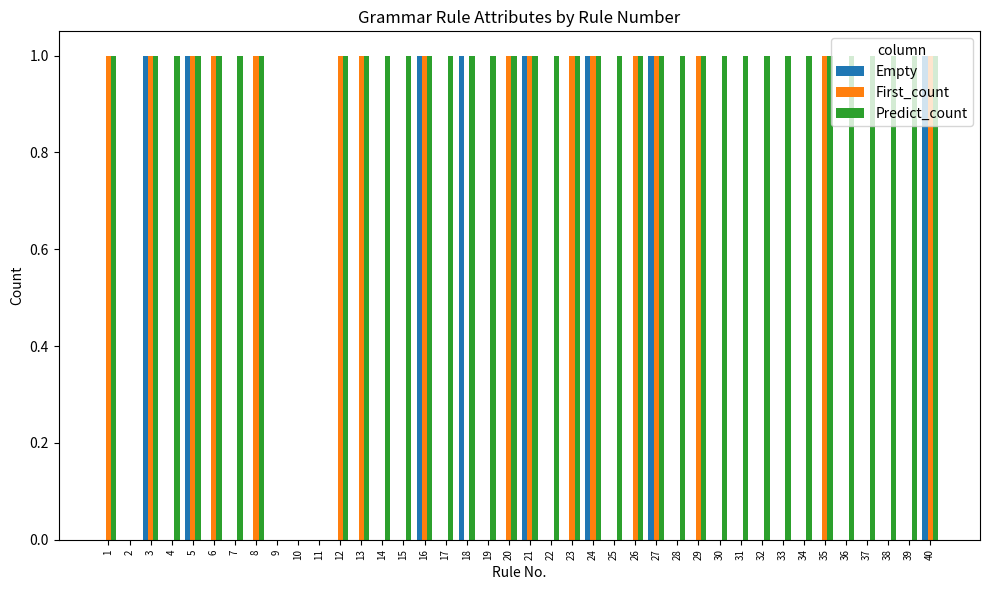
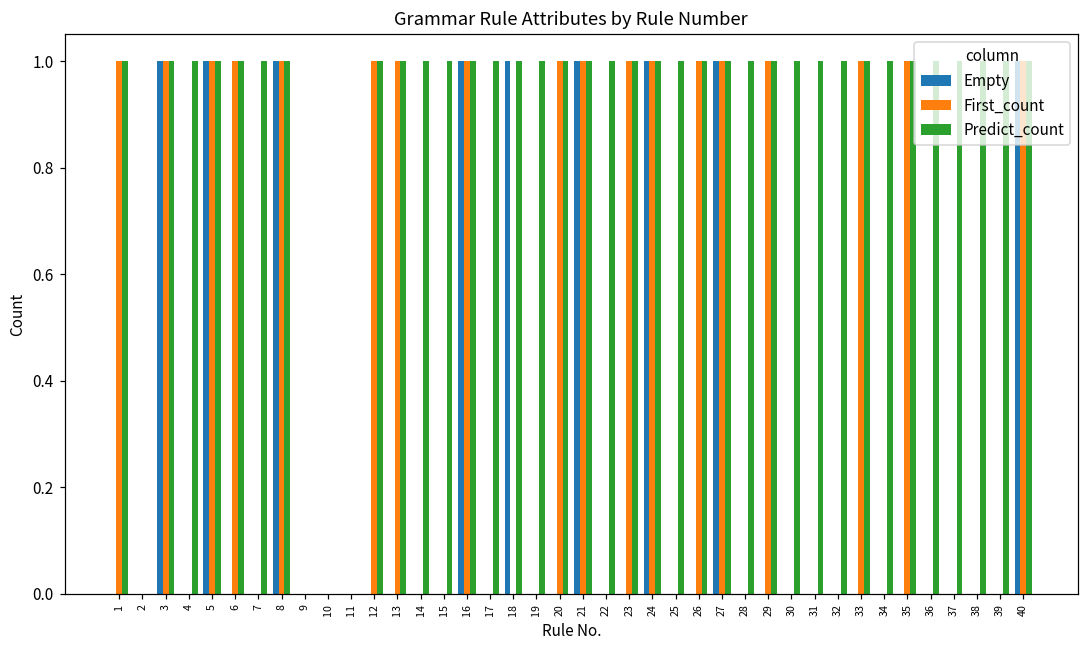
  {
    "Empty": {
      "1": 0,
      "2": 0,
      "3": 1,
      "4": 0,
      "5": 1,
      "6": 0,
      "7": 0,
-     "8": 0,
+     "8": 1,
      "9": 0,
      "10": 0,
      "11": 0,
      "12": 0,
      "13": 0,
      "14": 0,
      "15": 0,
      "16": 1,
      "17": 0,
      "18": 1,
      "19": 0,
      "20": 0,
      "21": 1,
      "22": 0,
      "23": 0,
      "24": 1,
      "25": 0,
      "26": 0,
      "27": 1,
      "28": 0,
      "29": 0,
      "30": 0,
      "31": 0,
      "32": 0,
      "33": 0,
      "34": 0,
      "35": 0,
      "36": 0,
      "37": 0,
      "38": 0,
      "39": 0
    },
    "First_count": {
      "1": 1,
      "2": 0,
      "3": 1,
      "4": 0,
      "5": 1,
      "6": 1,
      "7": 0,
      "8": 1,
      "9": 0,
      "10": 0,
      "11": 0,
      "12": 1,
      "13": 1,
      "14": 0,
      "15": 0,
      "16": 1,
      "17": 0,
      "18": 0,
      "19": 0,
      "20": 1,
      "21": 1,
      "22": 0,
      "23": 1,
      "24": 1,
      "25": 0,
      "26": 1,
      "27": 1,
      "28": 0,
      "29": 1,
      "30": 0,
      "31": 0,
      "32": 0,
-     "33": 0,
+     "33": 1,
      "34": 0,
      "35": 1,
      "36": 0,
      "37": 0,
      "38": 0,
      "39": 0
    },
    "Predict_count": {
      "1": 1,
      "2": 0,
      "3": 1,
      "4": 1,
      "5": 1,
      "6": 1,
      "7": 1,
      "8": 1,
      "9": 0,
      "10": 0,
      "11": 0,
      "12": 1,
      "13": 1,
      "14": 1,
      "15": 1,
      "16": 1,
      "17": 1,
      "18": 1,
      "19": 1,
      "20": 1,
      "21": 1,
      "22": 1,
      "23": 1,
      "24": 1,
      "25": 1,
      "26": 1,
      "27": 1,
      "28": 1,
      "29": 1,
      "30": 1,
      "31": 1,
      "32": 1,
      "33": 1,
      "34": 1,
      "35": 1
    }
  }
